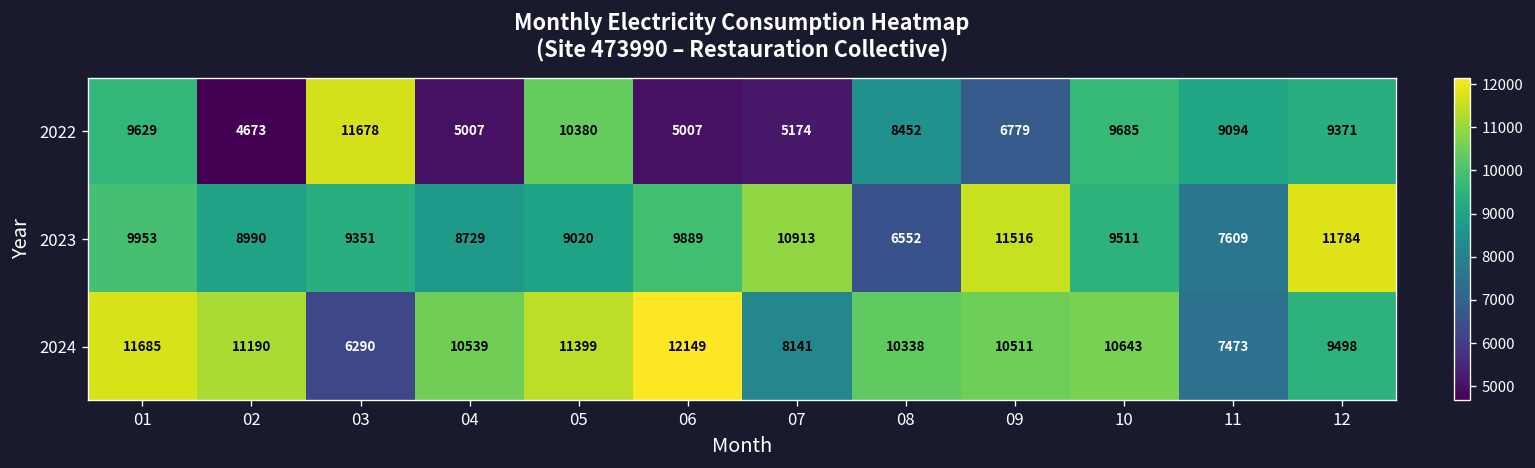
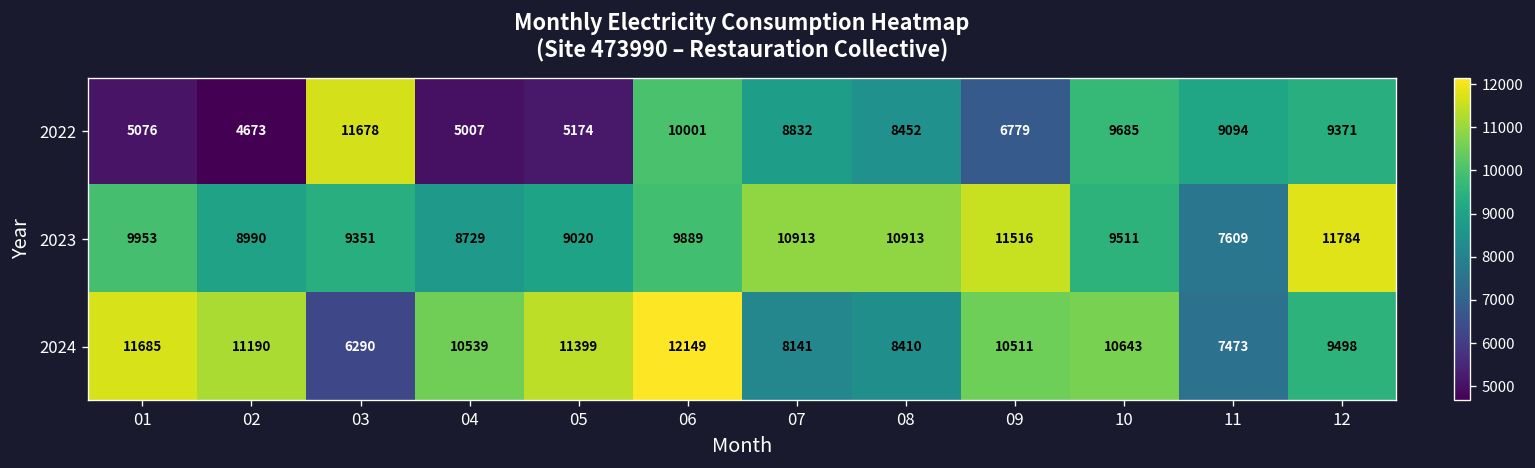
  {
    "2022": {
-     "01": 9629,
+     "01": 5076,
      "02": 4673,
      "03": 11678,
      "04": 5007,
-     "05": 10380,
-     "06": 5007,
-     "07": 5174,
+     "05": 5174,
+     "06": 10001,
+     "07": 8832,
      "08": 8452,
      "09": 6779,
      "10": 9685,
      "11": 9094,
      "12": 9371
    },
    "2023": {
      "01": 9953,
      "02": 8990,
      "03": 9351,
      "04": 8729,
      "05": 9020,
      "06": 9889,
      "07": 10913,
-     "08": 6552,
+     "08": 10913,
      "09": 11516,
      "10": 9511,
      "11": 7609,
      "12": 11784
    },
    "2024": {
      "01": 11685,
      "02": 11190,
      "03": 6290,
      "04": 10539,
      "05": 11399,
      "06": 12149,
      "07": 8141,
-     "08": 10338,
+     "08": 8410,
      "09": 10511,
      "10": 10643,
      "11": 7473,
      "12": 9498
    }
  }
